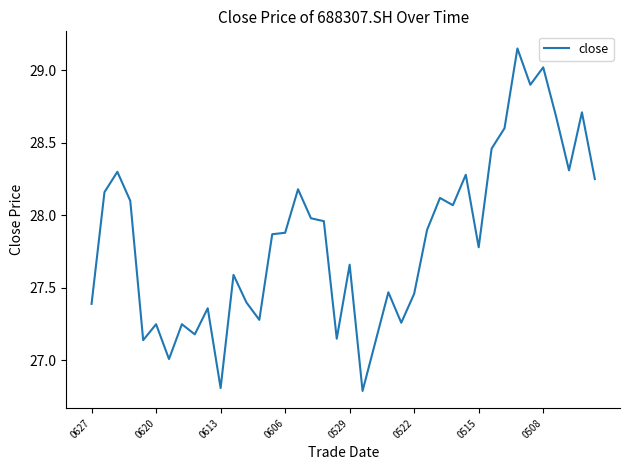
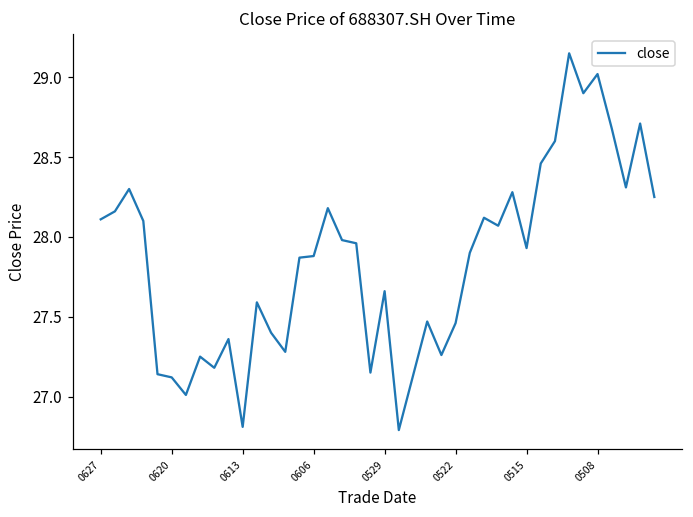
  {
-   "0627": 27.39,
-   "0620": 27.25,
+   "0627": 28.11,
+   "0620": 27.12,
    "0613": 26.81,
    "0606": 27.88,
    "0529": 27.66,
    "0522": 27.46,
-   "0515": 27.78,
+   "0515": 27.93,
    "0508": 29.02
  }
